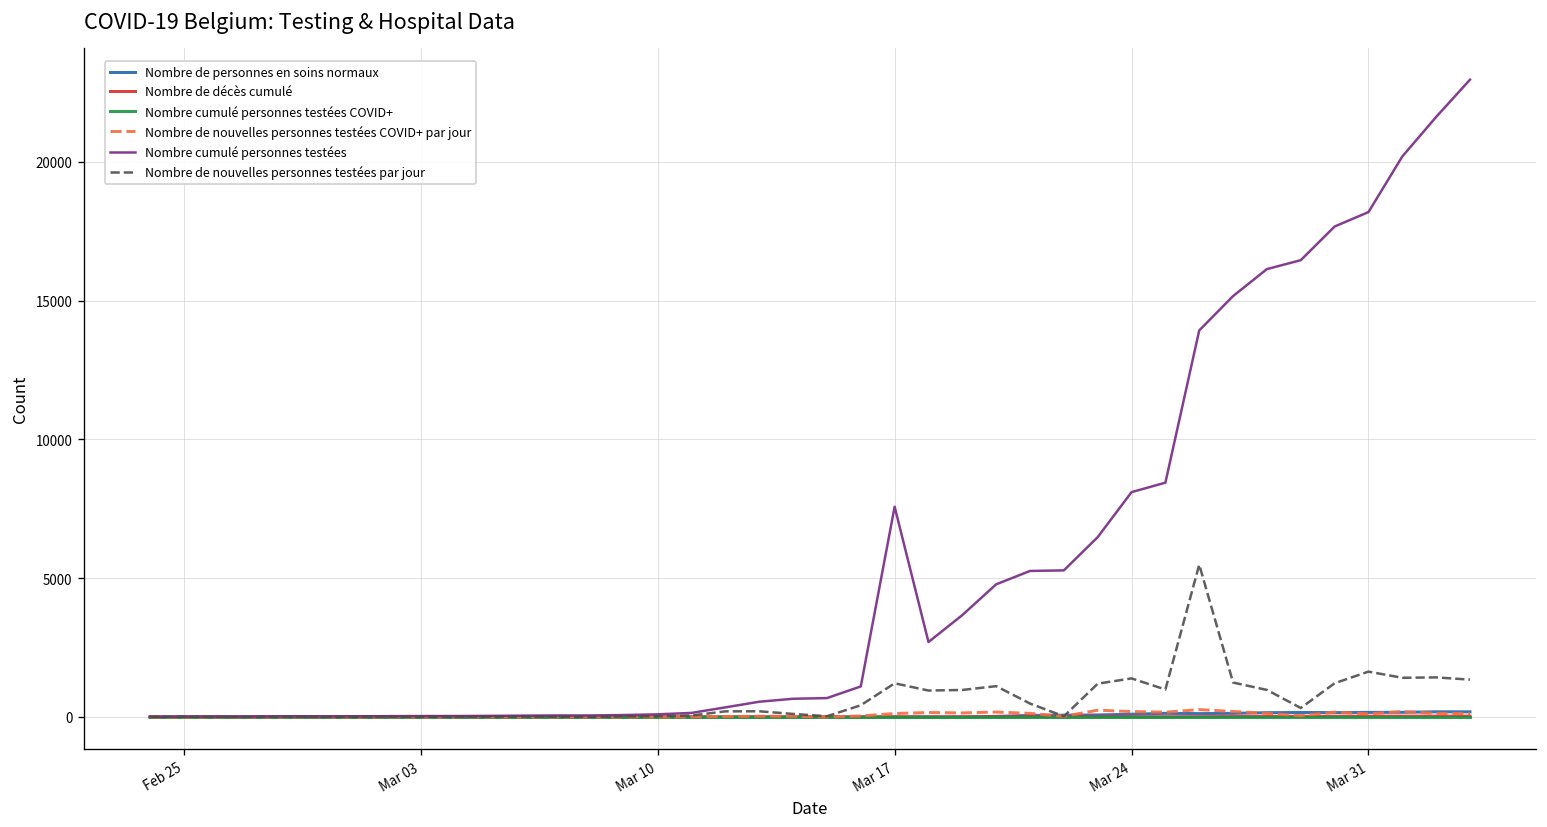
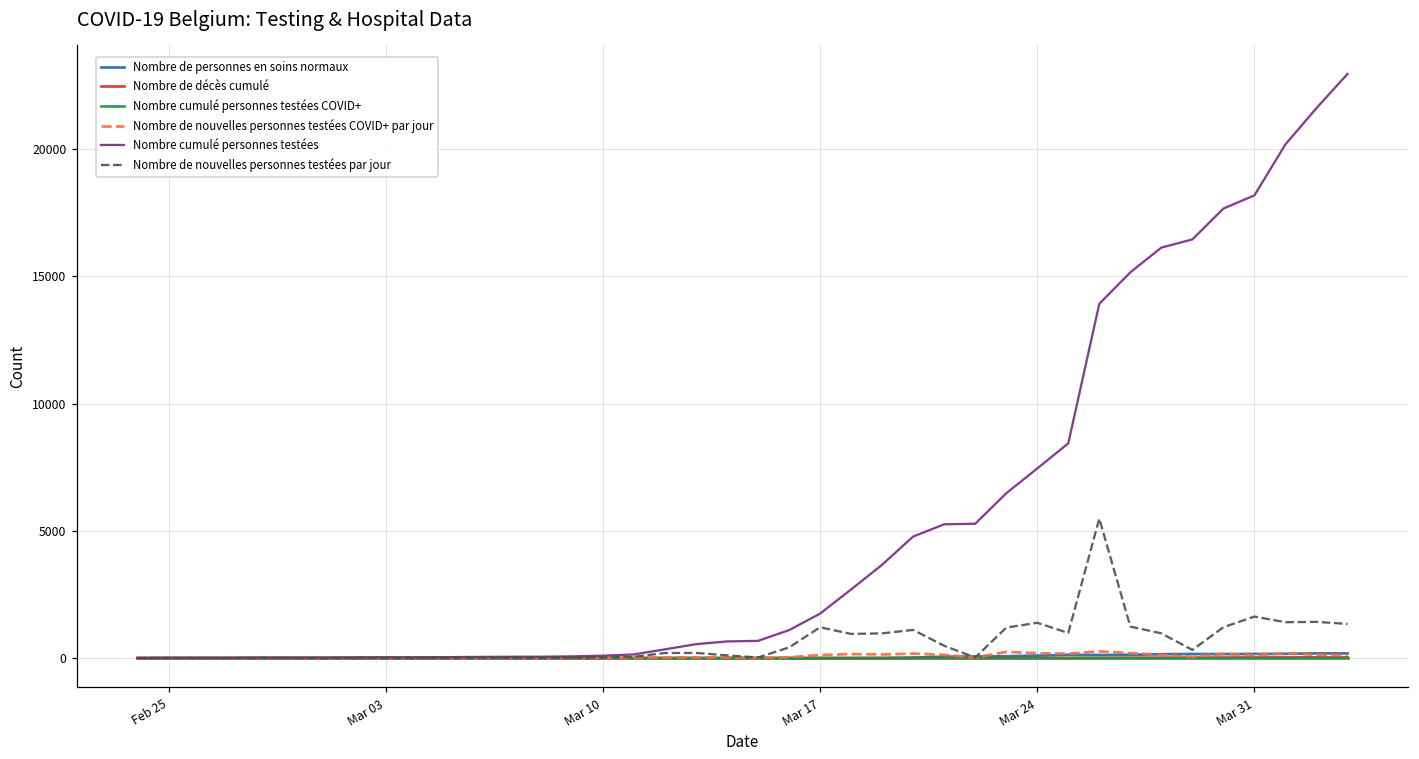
  {
    "Nombre cumulé personnes testées COVID+": {
      "Mar 31": 0
    },
    "Nombre de nouvelles personnes testées COVID+ par jour": {
      "Mar 17": 100
    },
    "Nombre cumulé personnes testées": {
-     "Mar 17": 7600,
-     "Mar 24": 8100,
+     "Mar 17": 1700,
+     "Mar 24": 7500,
      "Mar 31": 18200
    },
    "Nombre de nouvelles personnes testées par jour": {
      "Mar 17": 1200,
      "Mar 24": 1400,
      "Mar 31": 1600
    }
  }
